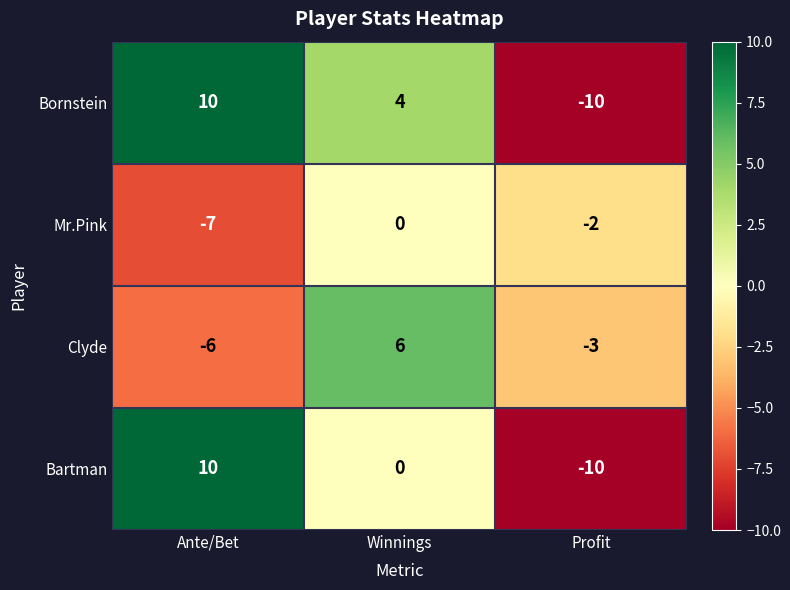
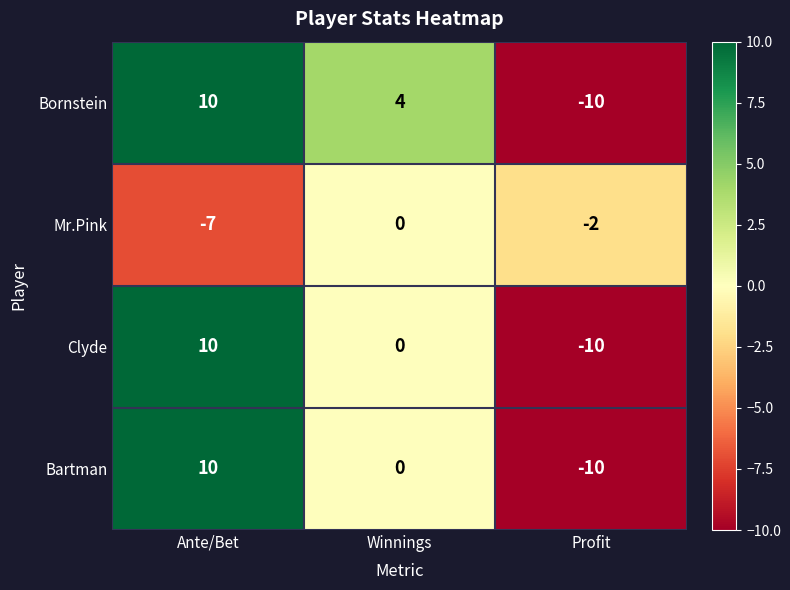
  {
    "Bornstein": {
      "Ante/Bet": 10,
      "Winnings": 4,
      "Profit": -10
    },
    "Mr.Pink": {
      "Ante/Bet": -7,
      "Winnings": 0,
      "Profit": -2
    },
    "Clyde": {
-     "Ante/Bet": -6,
-     "Winnings": 6,
-     "Profit": -3
+     "Ante/Bet": 10,
+     "Winnings": 0,
+     "Profit": -10
    },
    "Bartman": {
      "Ante/Bet": 10,
      "Winnings": 0,
      "Profit": -10
    }
  }
